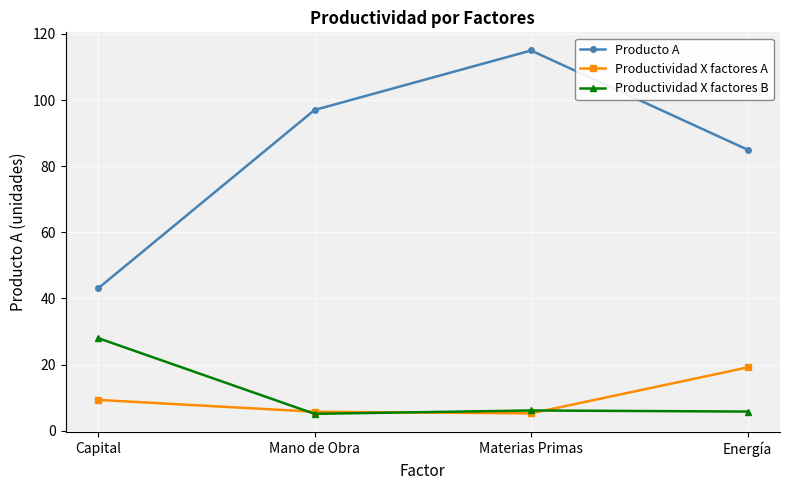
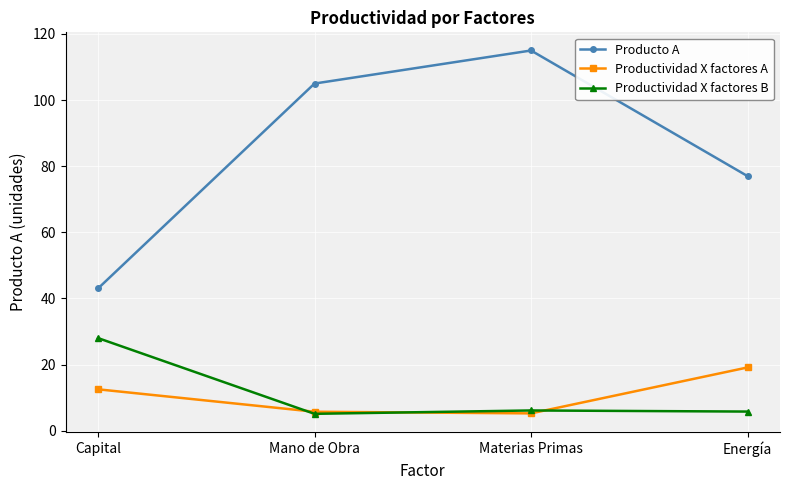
  {
    "Producto A": {
      "Capital": 43,
-     "Mano de Obra": 97,
+     "Mano de Obra": 105,
      "Materias Primas": 115,
-     "Energía": 85
+     "Energía": 77
    },
    "Productividad X factores A": {
-     "Capital": 9,
+     "Capital": 13,
      "Materias Primas": 5,
      "Energía": 19
    },
    "Productividad X factores B": {
      "Capital": 28,
      "Materias Primas": 6,
      "Energía": 6
    }
  }
